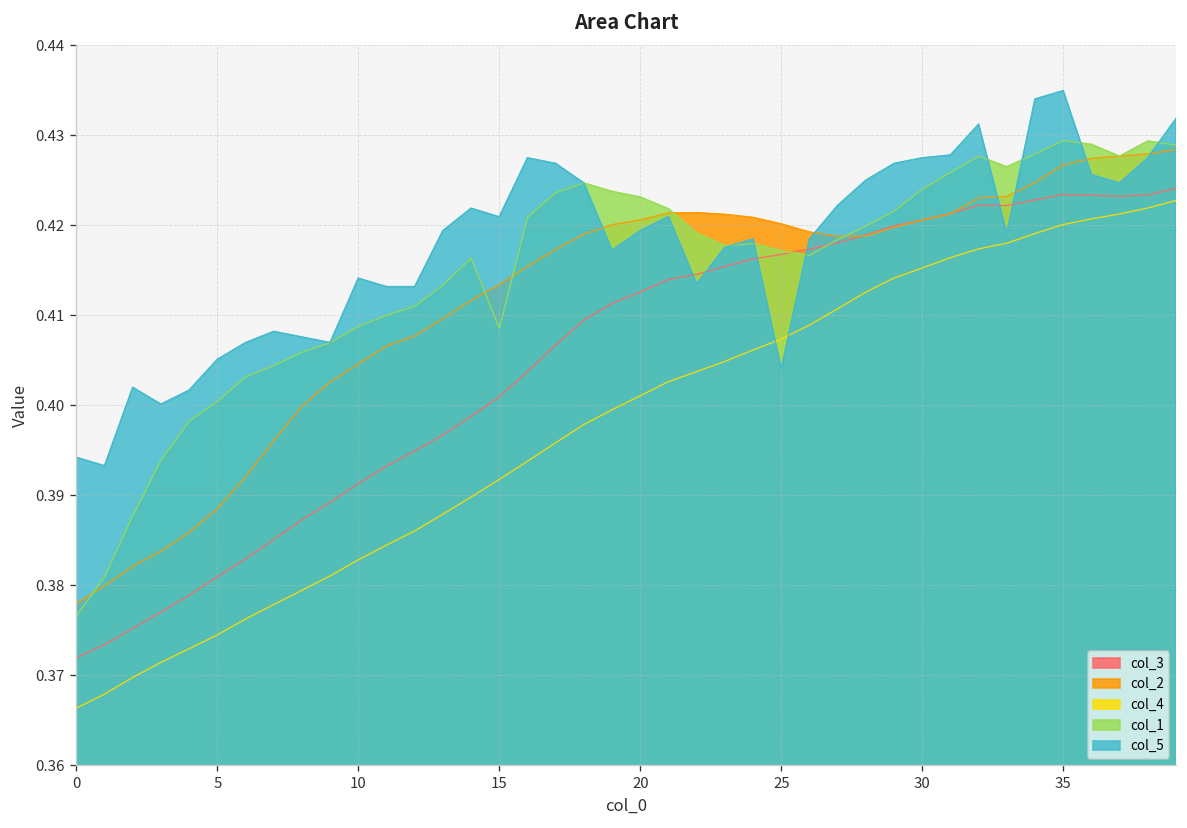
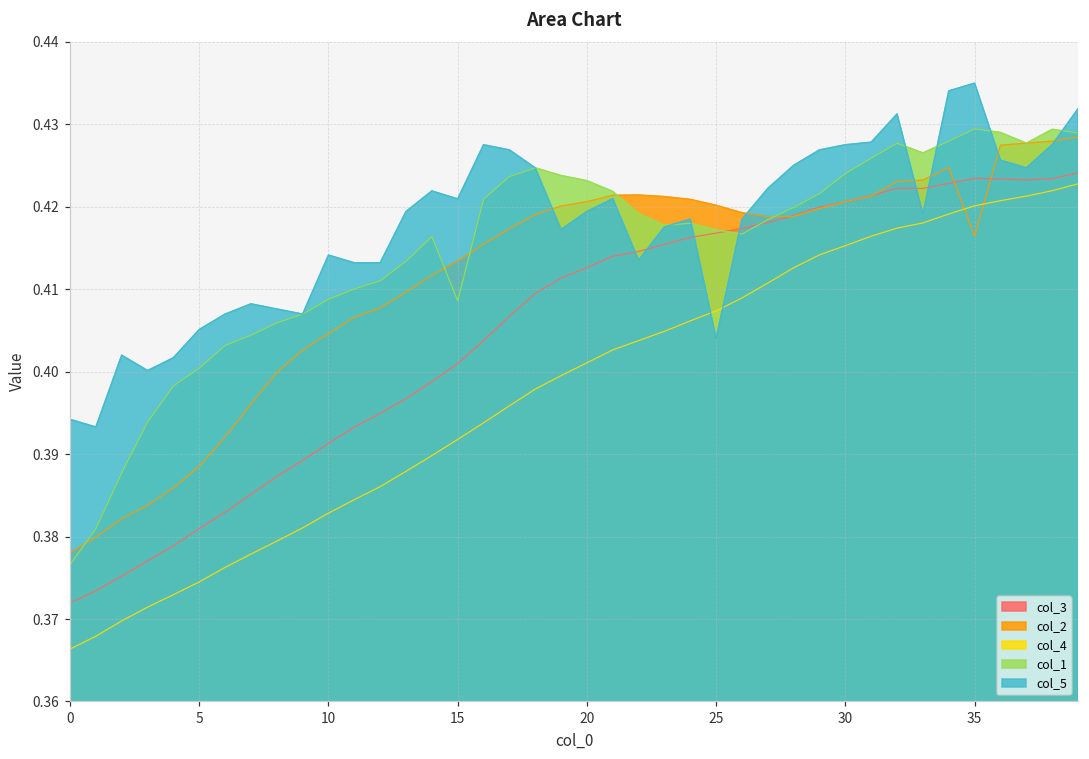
  {
    "col_3": {
      "0": 0.372,
      "5": 0.381,
      "10": 0.391,
      "15": 0.401,
      "20": 0.413,
      "25": 0.417,
      "35": 0.423
    },
    "col_2": {
      "0": 0.378,
      "5": 0.389,
      "10": 0.405,
      "15": 0.413,
      "20": 0.421,
      "25": 0.420,
-     "35": 0.427
+     "35": 0.416
    },
    "col_4": {
      "0": 0.366,
      "5": 0.374,
      "10": 0.383,
      "15": 0.392,
      "20": 0.401,
      "25": 0.407,
      "30": 0.415,
      "35": 0.420
    },
    "col_1": {
      "0": 0.377,
      "5": 0.400,
      "10": 0.409,
      "15": 0.409,
      "20": 0.423,
      "25": 0.417,
      "30": 0.424,
      "35": 0.429
    },
    "col_5": {
      "0": 0.394,
      "5": 0.405,
      "10": 0.414,
      "15": 0.421,
      "20": 0.419,
      "25": 0.404,
      "30": 0.428,
      "35": 0.435
    }
  }
